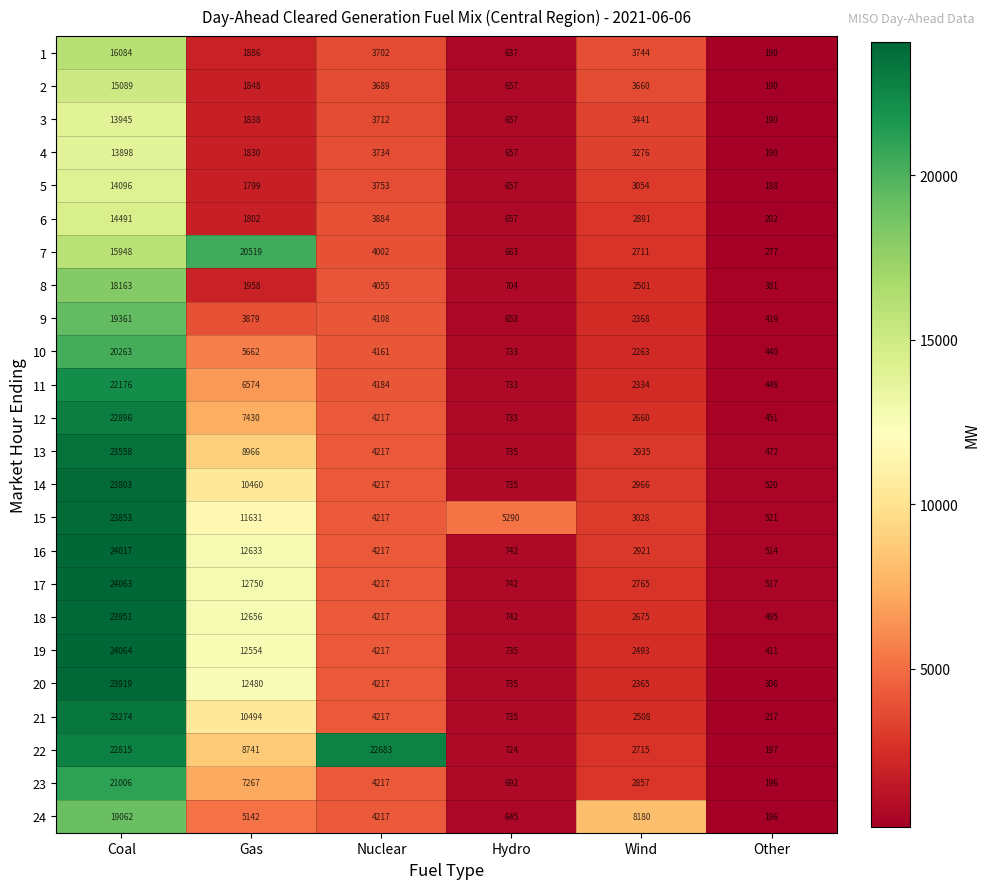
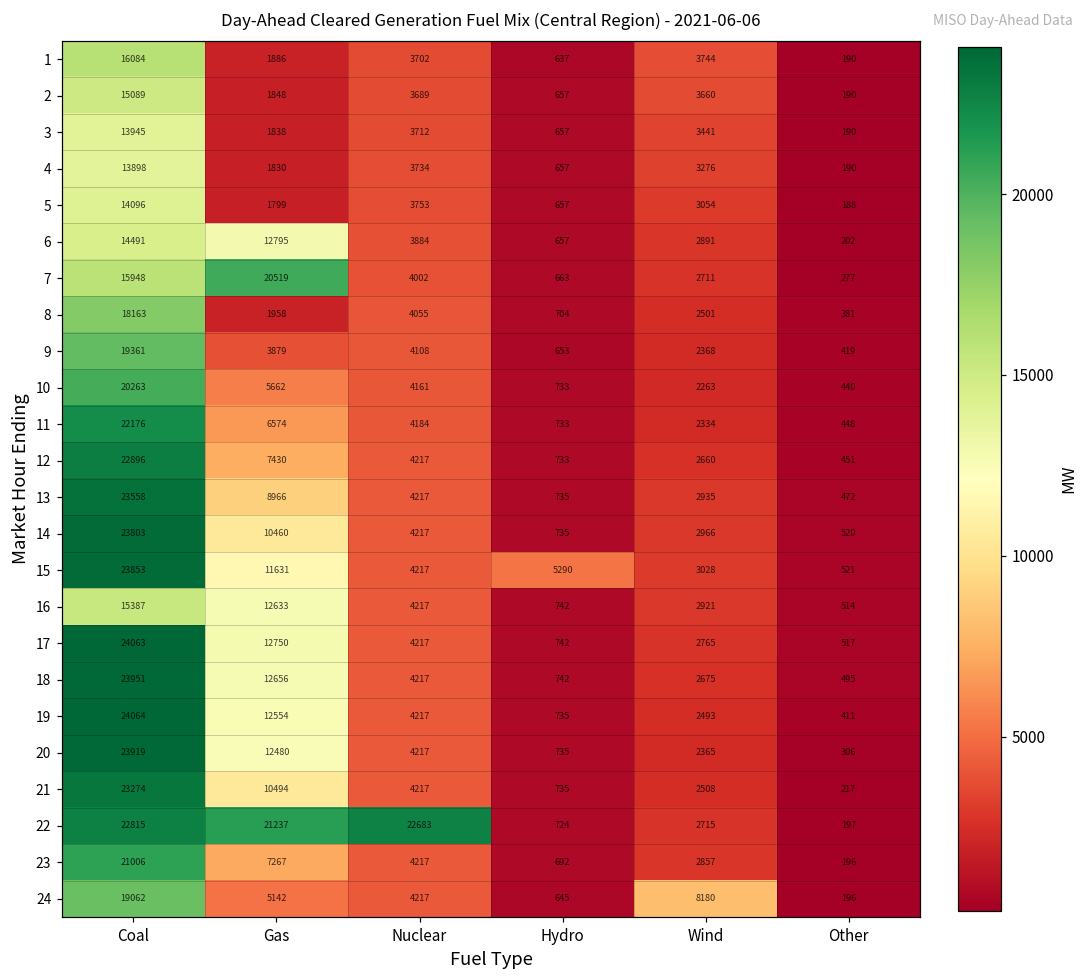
  {
    "1": {
      "Coal": 16084,
      "Gas": 1886,
      "Nuclear": 3702,
      "Hydro": 637,
      "Wind": 3744,
      "Other": 190
    },
    "2": {
      "Coal": 15089,
      "Gas": 1848,
      "Nuclear": 3689,
      "Hydro": 657,
      "Wind": 3660,
      "Other": 190
    },
    "3": {
      "Coal": 13945,
      "Gas": 1838,
      "Nuclear": 3712,
      "Hydro": 657,
      "Wind": 3441,
      "Other": 190
    },
    "4": {
      "Coal": 13898,
      "Gas": 1830,
      "Nuclear": 3734,
      "Hydro": 657,
      "Wind": 3276,
      "Other": 190
    },
    "5": {
      "Coal": 14096,
      "Gas": 1799,
      "Nuclear": 3753,
      "Hydro": 657,
      "Wind": 3054,
      "Other": 188
    },
    "6": {
      "Coal": 14491,
-     "Gas": 1802,
+     "Gas": 12795,
      "Nuclear": 3884,
      "Hydro": 657,
      "Wind": 2891,
      "Other": 202
    },
    "7": {
      "Coal": 15948,
      "Gas": 20519,
      "Nuclear": 4002,
      "Hydro": 663,
      "Wind": 2711,
      "Other": 277
    },
    "8": {
      "Coal": 18163,
      "Gas": 1958,
      "Nuclear": 4055,
      "Hydro": 704,
      "Wind": 2501,
      "Other": 381
    },
    "9": {
      "Coal": 19361,
      "Gas": 3879,
      "Nuclear": 4108,
      "Hydro": 653,
      "Wind": 2368,
      "Other": 419
    },
    "10": {
      "Coal": 20263,
      "Gas": 5662,
      "Nuclear": 4161,
      "Hydro": 733,
      "Wind": 2263,
      "Other": 440
    },
    "11": {
      "Coal": 22176,
      "Gas": 6574,
      "Nuclear": 4184,
      "Hydro": 733,
      "Wind": 2334,
      "Other": 448
    },
    "12": {
      "Coal": 22896,
      "Gas": 7430,
      "Nuclear": 4217,
      "Hydro": 733,
      "Wind": 2660,
      "Other": 451
    },
    "13": {
      "Coal": 23558,
      "Gas": 8966,
      "Nuclear": 4217,
      "Hydro": 735,
      "Wind": 2935,
      "Other": 472
    },
    "14": {
      "Coal": 23803,
      "Gas": 10460,
      "Nuclear": 4217,
      "Hydro": 735,
      "Wind": 2966,
      "Other": 520
    },
    "15": {
      "Coal": 23853,
      "Gas": 11631,
      "Nuclear": 4217,
      "Hydro": 5290,
      "Wind": 3028,
      "Other": 521
    },
    "16": {
-     "Coal": 24017,
+     "Coal": 15387,
      "Gas": 12633,
      "Nuclear": 4217,
      "Hydro": 742,
      "Wind": 2921,
      "Other": 514
    },
    "17": {
      "Coal": 24063,
      "Gas": 12750,
      "Nuclear": 4217,
      "Hydro": 742,
      "Wind": 2765,
      "Other": 517
    },
    "18": {
      "Coal": 23951,
      "Gas": 12656,
      "Nuclear": 4217,
      "Hydro": 742,
      "Wind": 2675,
      "Other": 495
    },
    "19": {
      "Coal": 24064,
      "Gas": 12554,
      "Nuclear": 4217,
      "Hydro": 735,
      "Wind": 2493,
      "Other": 411
    },
    "20": {
      "Coal": 23919,
      "Gas": 12480,
      "Nuclear": 4217,
      "Hydro": 735,
      "Wind": 2365,
      "Other": 306
    },
    "21": {
      "Coal": 23274,
      "Gas": 10494,
      "Nuclear": 4217,
      "Hydro": 735,
      "Wind": 2508,
      "Other": 217
    },
    "22": {
      "Coal": 22815,
-     "Gas": 8741,
+     "Gas": 21237,
      "Nuclear": 22683,
      "Hydro": 724,
      "Wind": 2715,
      "Other": 197
    },
    "23": {
      "Coal": 21006,
      "Gas": 7267,
      "Nuclear": 4217,
      "Hydro": 692,
      "Wind": 2857,
      "Other": 196
    },
    "24": {
      "Coal": 19062,
      "Gas": 5142,
      "Nuclear": 4217,
      "Hydro": 645,
      "Wind": 8180,
      "Other": 196
    }
  }
